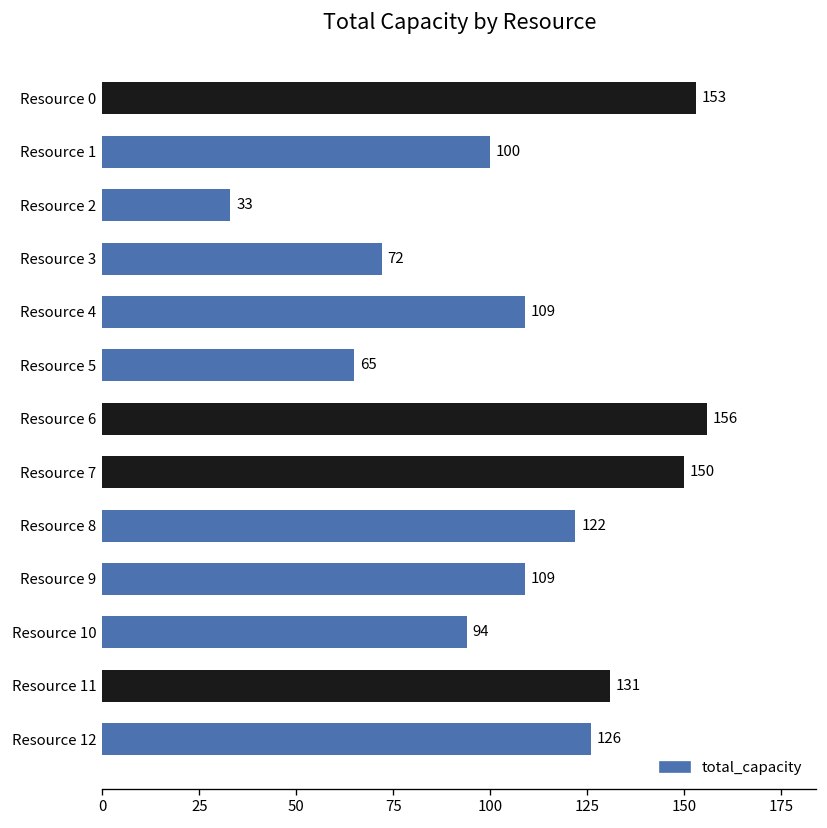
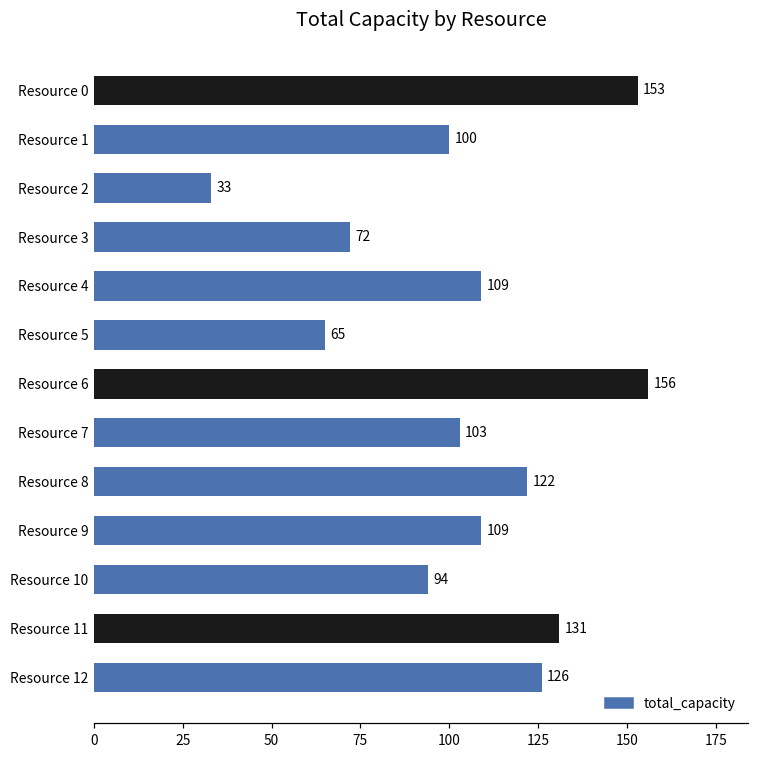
  {
    "Resource 0": 153,
    "Resource 1": 100,
    "Resource 2": 33,
    "Resource 3": 72,
    "Resource 4": 109,
    "Resource 5": 65,
    "Resource 6": 156,
-   "Resource 7": 150,
+   "Resource 7": 103,
    "Resource 8": 122,
    "Resource 9": 109,
    "Resource 10": 94,
    "Resource 11": 131,
    "Resource 12": 126
  }
